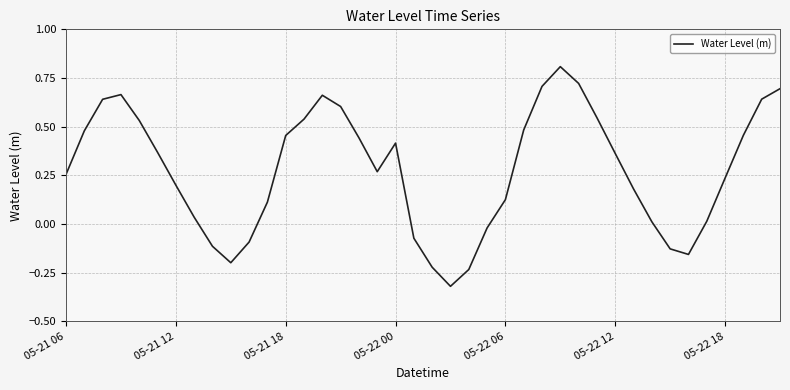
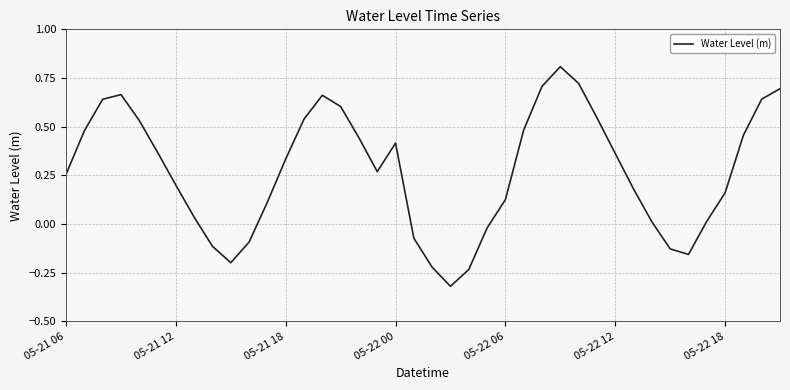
  {
    "05-21 06": 0.25,
    "05-21 12": 0.20,
-   "05-21 18": 0.45,
+   "05-21 18": 0.33,
    "05-22 00": 0.42,
    "05-22 06": 0.13,
    "05-22 12": 0.36,
-   "05-22 18": 0.24
+   "05-22 18": 0.16
  }
